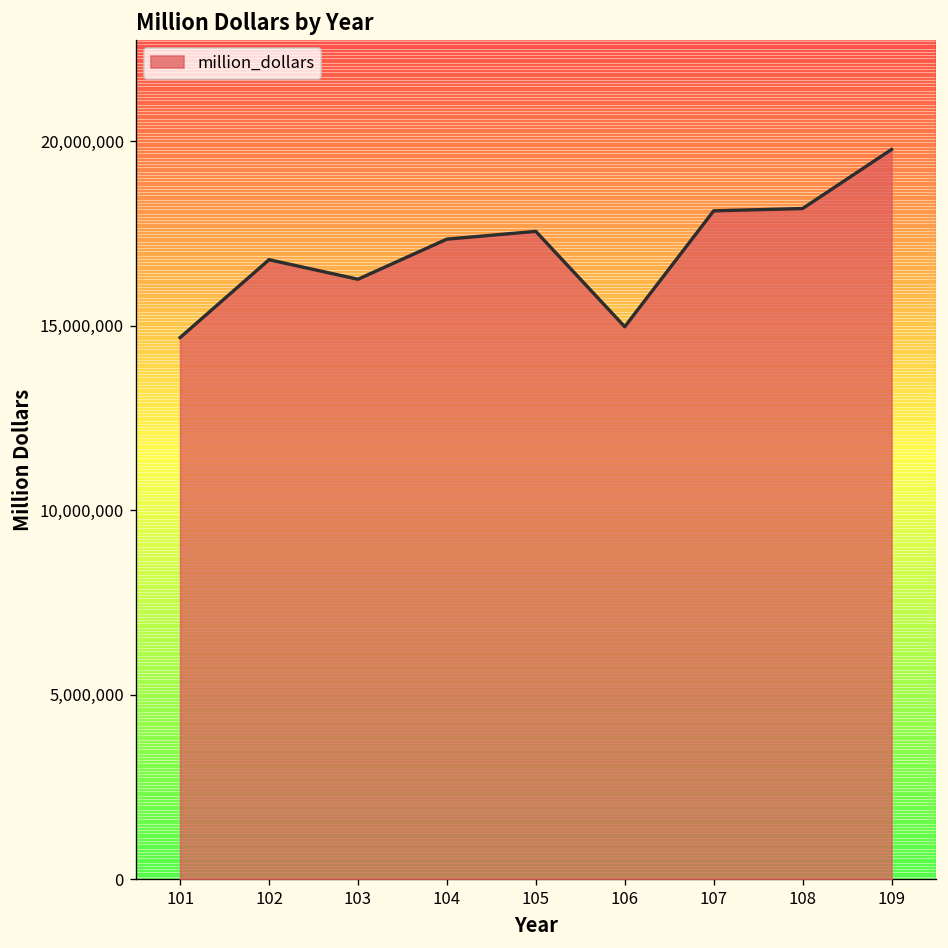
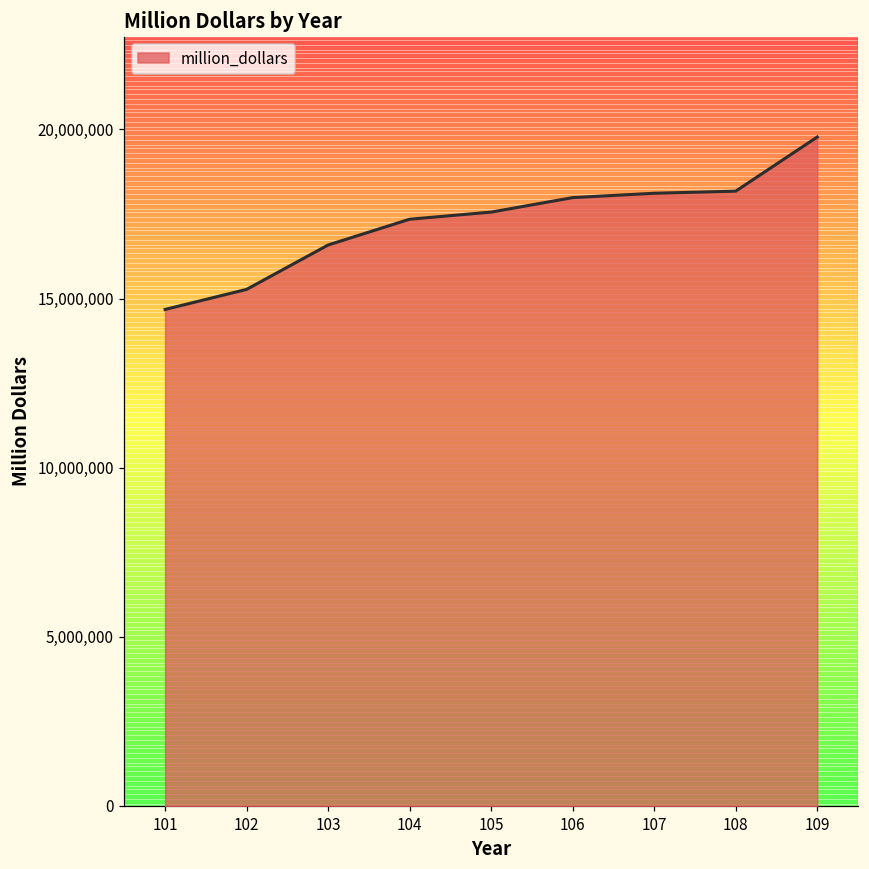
  {
    "101": "14,700,000",
-   "102": "16,800,000",
-   "103": "16,300,000",
+   "102": "15,300,000",
+   "103": "16,600,000",
    "104": "17,300,000",
    "105": "17,600,000",
-   "106": "15,000,000",
+   "106": "18,000,000",
    "107": "18,100,000",
    "108": "18,200,000",
    "109": "19,800,000"
  }
